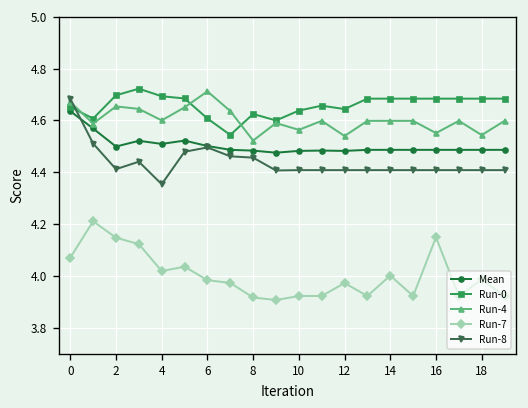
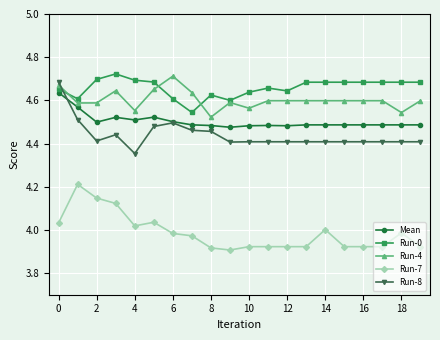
  {
    "Run-4": {
      "0": 4.67,
-     "2": 4.65,
-     "4": 4.60,
+     "2": 4.59,
+     "4": 4.55,
      "6": 4.71,
      "8": 4.52,
      "10": 4.56,
-     "12": 4.54,
+     "12": 4.60,
      "14": 4.60,
-     "16": 4.55,
+     "16": 4.60,
      "18": 4.54
    },
    "Run-7": {
-     "0": 4.07,
+     "0": 4.03,
      "2": 4.15,
      "4": 4.02,
      "6": 3.98,
      "8": 3.92,
      "10": 3.92,
-     "12": 3.97,
+     "12": 3.92,
      "14": 4.00,
-     "16": 4.15
+     "16": 3.92
    }
  }
